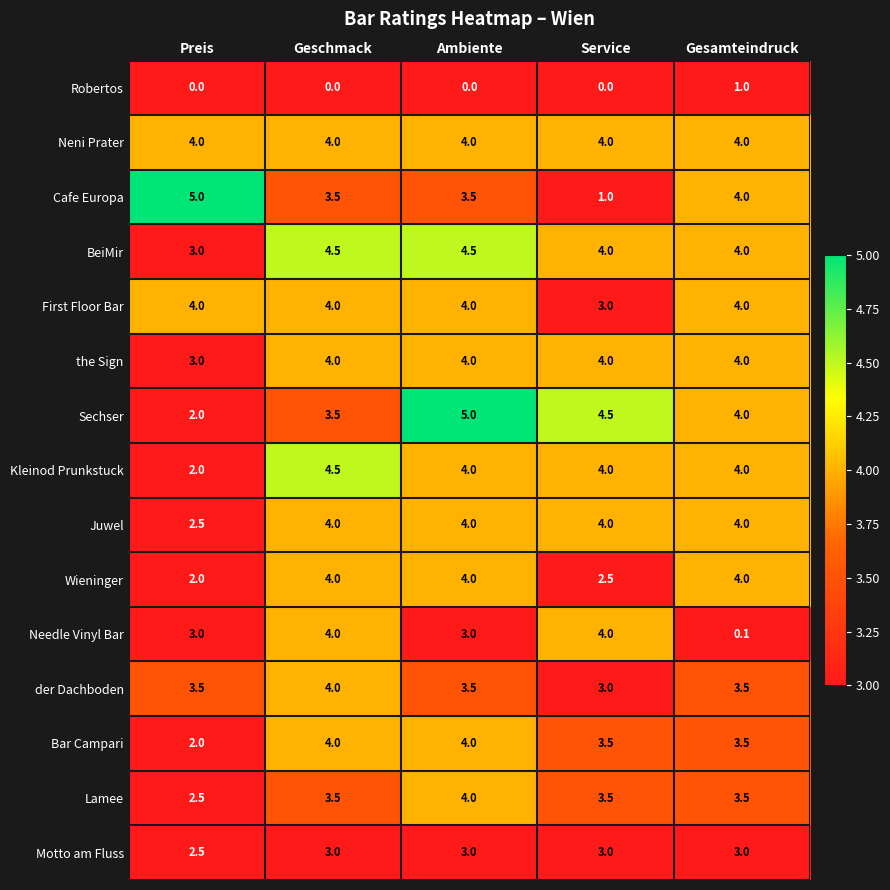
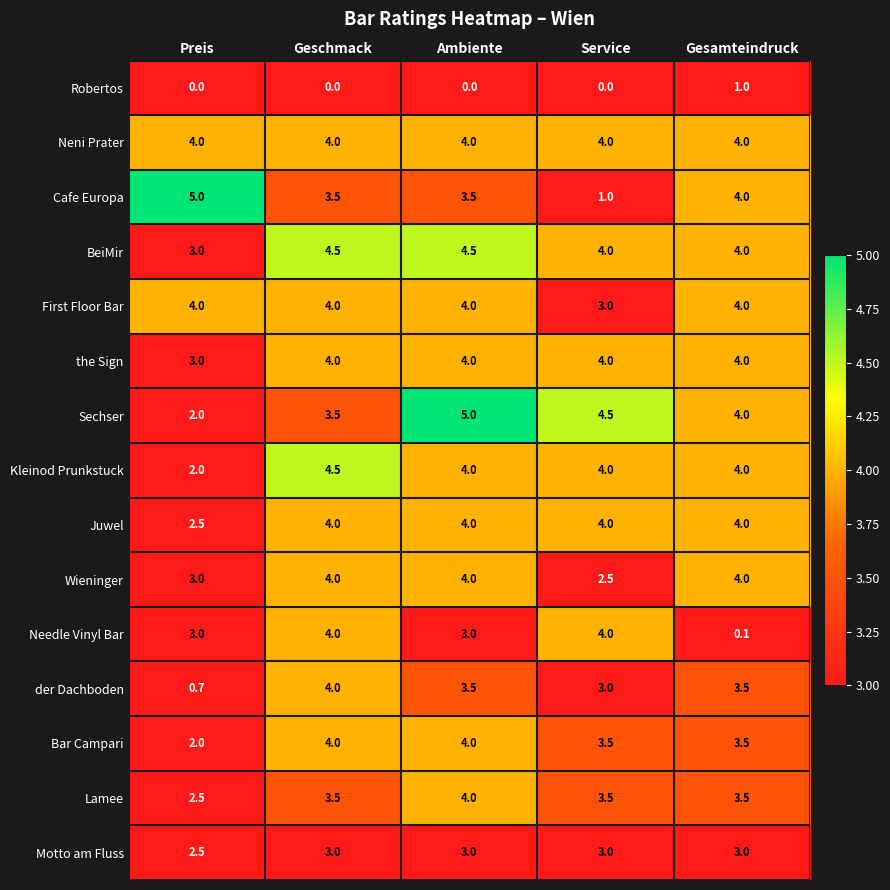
  {
    "Robertos": {
      "Preis": 0.0,
      "Geschmack": 0.0,
      "Ambiente": 0.0,
      "Service": 0.0,
      "Gesamteindruck": 1.0
    },
    "Neni Prater": {
      "Preis": 4.0,
      "Geschmack": 4.0,
      "Ambiente": 4.0,
      "Service": 4.0,
      "Gesamteindruck": 4.0
    },
    "Cafe Europa": {
      "Preis": 5.0,
      "Geschmack": 3.5,
      "Ambiente": 3.5,
      "Service": 1.0,
      "Gesamteindruck": 4.0
    },
    "BeiMir": {
      "Preis": 3.0,
      "Geschmack": 4.5,
      "Ambiente": 4.5,
      "Service": 4.0,
      "Gesamteindruck": 4.0
    },
    "First Floor Bar": {
      "Preis": 4.0,
      "Geschmack": 4.0,
      "Ambiente": 4.0,
      "Service": 3.0,
      "Gesamteindruck": 4.0
    },
    "the Sign": {
      "Preis": 3.0,
      "Geschmack": 4.0,
      "Ambiente": 4.0,
      "Service": 4.0,
      "Gesamteindruck": 4.0
    },
    "Sechser": {
      "Preis": 2.0,
      "Geschmack": 3.5,
      "Ambiente": 5.0,
      "Service": 4.5,
      "Gesamteindruck": 4.0
    },
    "Kleinod Prunkstuck": {
      "Preis": 2.0,
      "Geschmack": 4.5,
      "Ambiente": 4.0,
      "Service": 4.0,
      "Gesamteindruck": 4.0
    },
    "Juwel": {
      "Preis": 2.5,
      "Geschmack": 4.0,
      "Ambiente": 4.0,
      "Service": 4.0,
      "Gesamteindruck": 4.0
    },
    "Wieninger": {
-     "Preis": 2.0,
+     "Preis": 3.0,
      "Geschmack": 4.0,
      "Ambiente": 4.0,
      "Service": 2.5,
      "Gesamteindruck": 4.0
    },
    "Needle Vinyl Bar": {
      "Preis": 3.0,
      "Geschmack": 4.0,
      "Ambiente": 3.0,
      "Service": 4.0,
      "Gesamteindruck": 0.1
    },
    "der Dachboden": {
-     "Preis": 3.5,
+     "Preis": 0.7,
      "Geschmack": 4.0,
      "Ambiente": 3.5,
      "Service": 3.0,
      "Gesamteindruck": 3.5
    },
    "Bar Campari": {
      "Preis": 2.0,
      "Geschmack": 4.0,
      "Ambiente": 4.0,
      "Service": 3.5,
      "Gesamteindruck": 3.5
    },
    "Lamee": {
      "Preis": 2.5,
      "Geschmack": 3.5,
      "Ambiente": 4.0,
      "Service": 3.5,
      "Gesamteindruck": 3.5
    },
    "Motto am Fluss": {
      "Preis": 2.5,
      "Geschmack": 3.0,
      "Ambiente": 3.0,
      "Service": 3.0,
      "Gesamteindruck": 3.0
    }
  }
